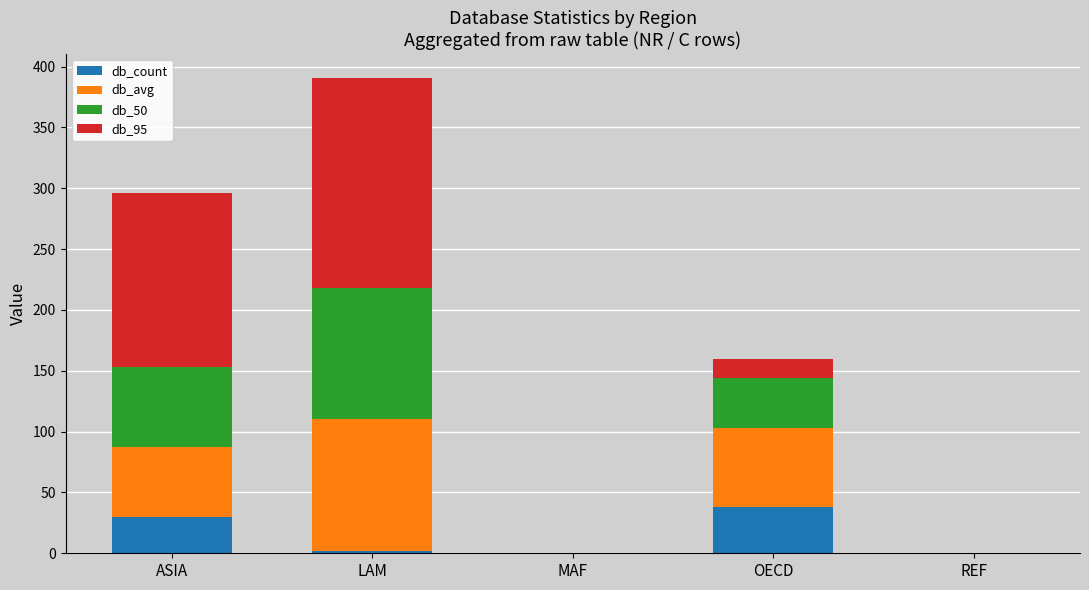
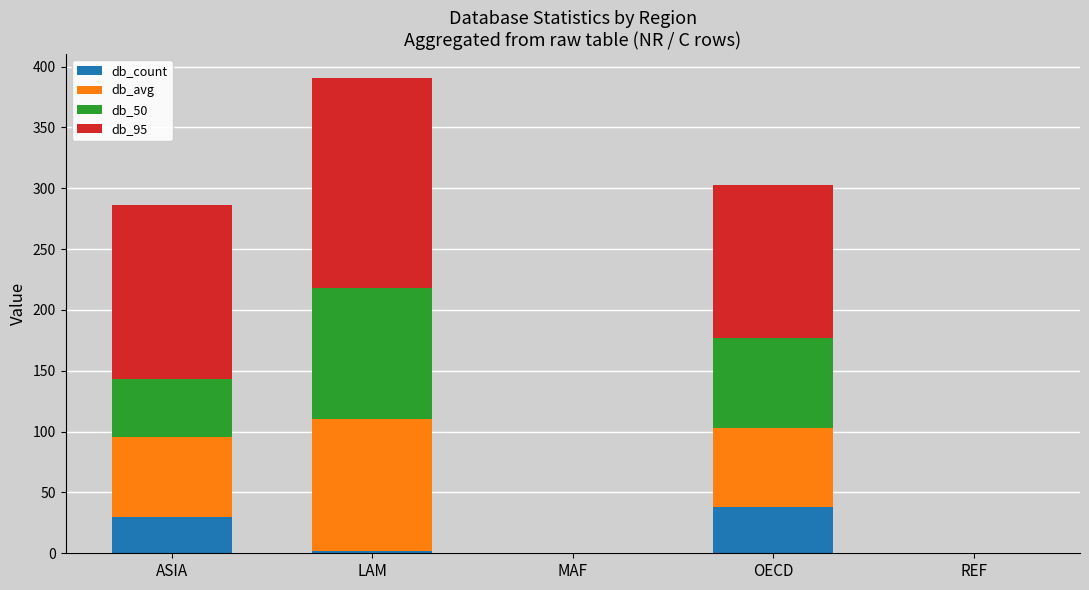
  {
    "db_count": {
      "ASIA": 30,
      "MAF": 0,
      "OECD": 38,
      "REF": 0
    },
    "db_avg": {
-     "ASIA": 57,
+     "ASIA": 65,
      "LAM": 108,
      "MAF": 0,
      "OECD": 65,
      "REF": 0
    },
    "db_50": {
-     "ASIA": 66,
+     "ASIA": 48,
      "LAM": 108,
      "MAF": 0,
-     "OECD": 41,
+     "OECD": 74,
      "REF": 0
    },
    "db_95": {
      "ASIA": 143,
      "LAM": 173,
      "MAF": 0,
-     "OECD": 16,
+     "OECD": 125,
      "REF": 0
    }
  }
